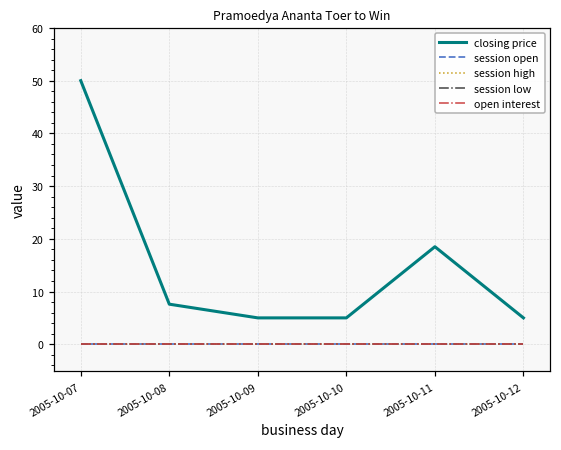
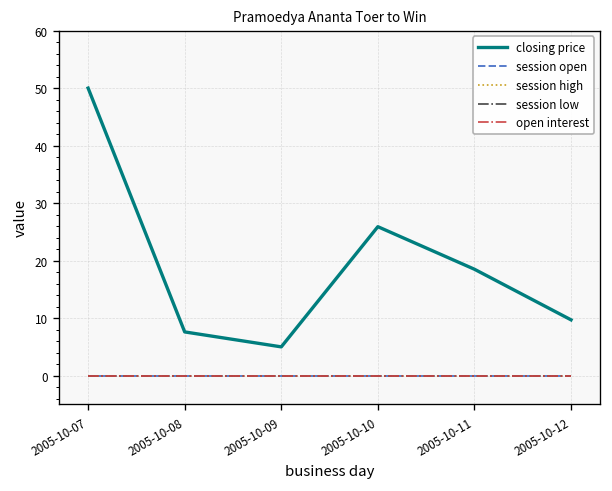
  {
    "closing price": {
      "2005-10-07": 50,
      "2005-10-08": 8,
      "2005-10-09": 5,
-     "2005-10-10": 5,
+     "2005-10-10": 26,
      "2005-10-11": 19,
-     "2005-10-12": 5
+     "2005-10-12": 10
    },
    "open interest": {
      "2005-10-07": 0,
      "2005-10-08": 0,
      "2005-10-09": 0,
      "2005-10-10": 0,
      "2005-10-11": 0,
      "2005-10-12": 0
    }
  }
